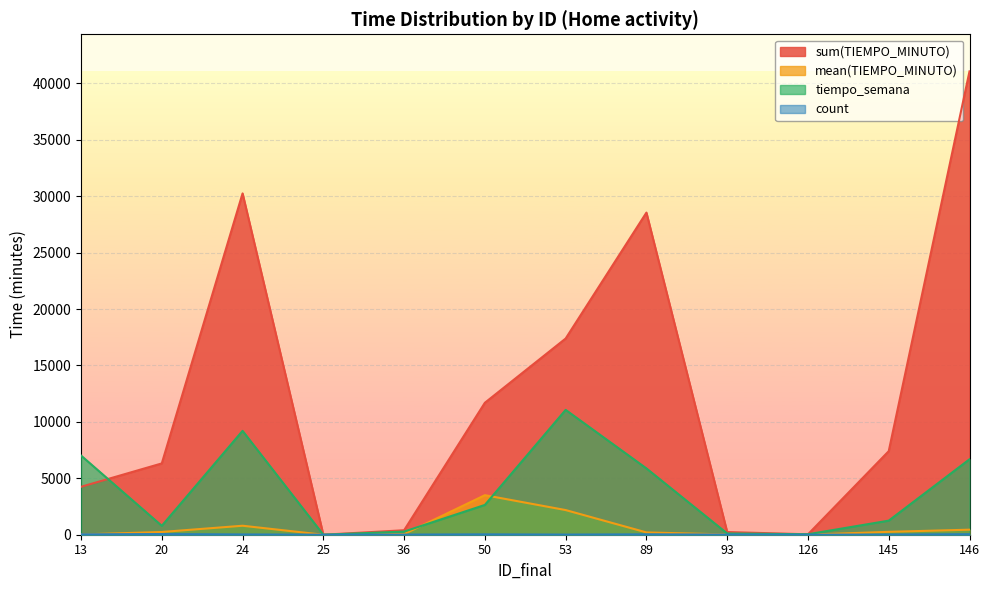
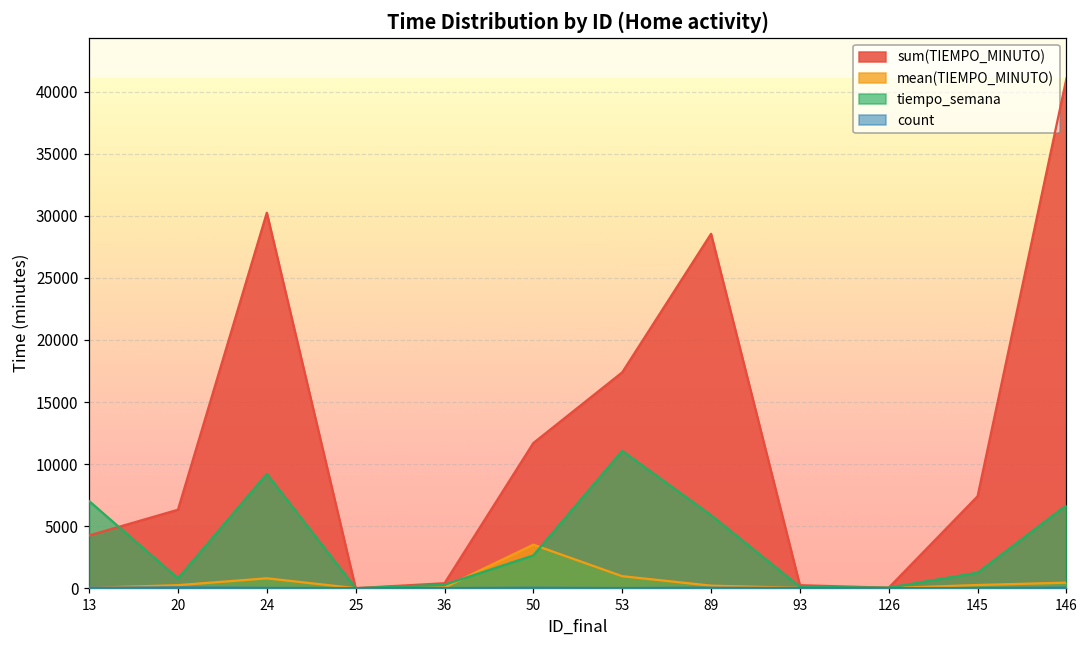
  {
    "sum(TIEMPO_MINUTO)": {
      "13": 4200,
      "20": 6300,
      "24": 30300,
      "50": 11700,
      "53": 17400,
      "89": 28600,
      "145": 7400,
      "146": 41100
    },
    "mean(TIEMPO_MINUTO)": {
      "24": 800,
      "50": 3500,
-     "53": 2200,
+     "53": 1000,
      "145": 300,
      "146": 400
    },
    "tiempo_semana": {
      "13": 7000,
      "20": 800,
      "24": 9200,
      "50": 2600,
      "53": 11100,
      "89": 5900,
      "145": 1200,
      "146": 6700
    },
    "count": {
      "24": 0,
      "50": 0,
      "53": 0,
      "145": 0,
      "146": 0
    }
  }
